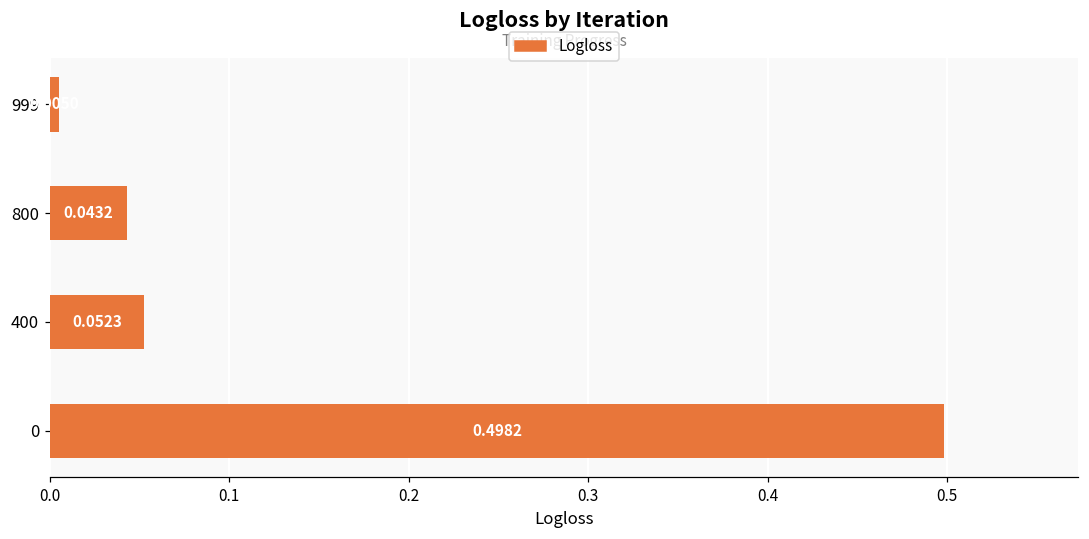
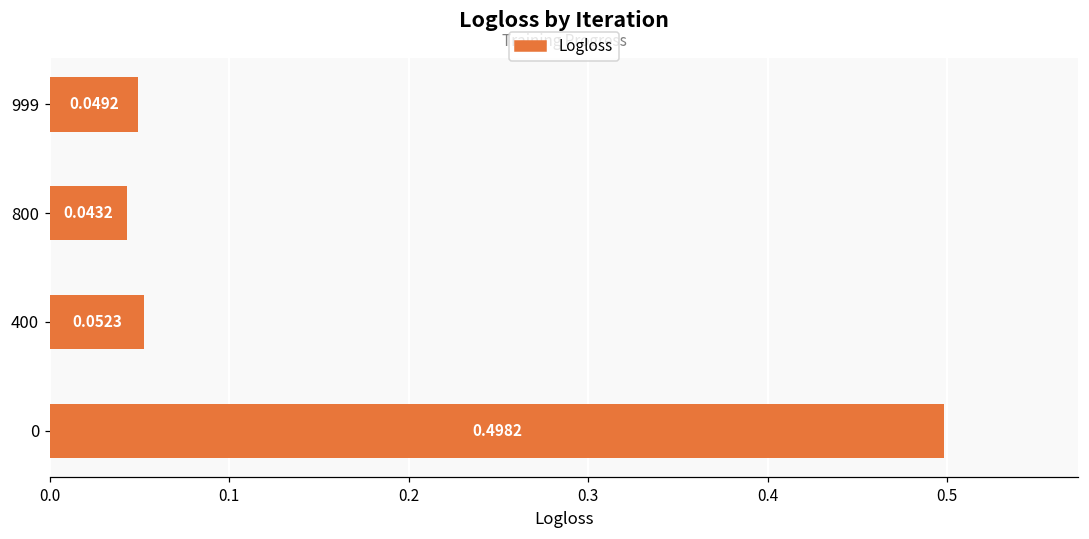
  {
-   "999": 0.005
+   "999": 0.049
  }
